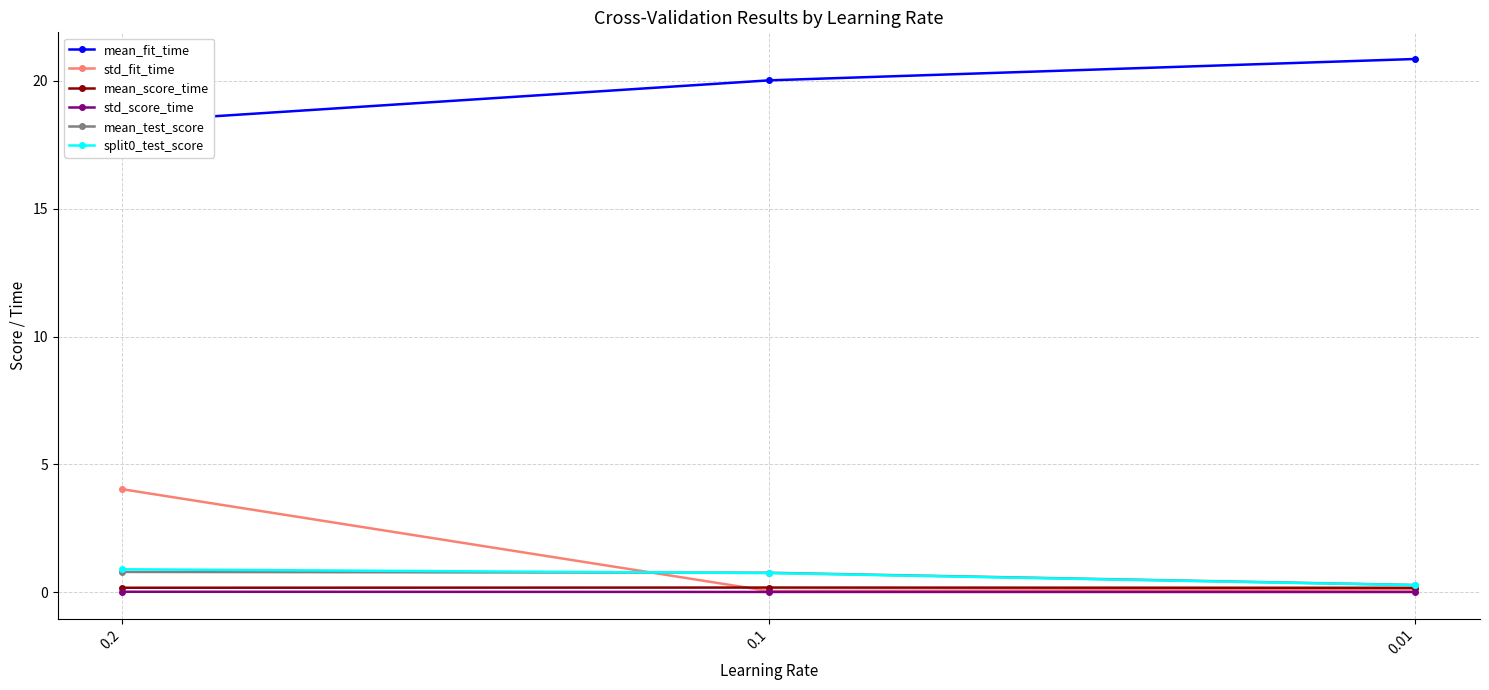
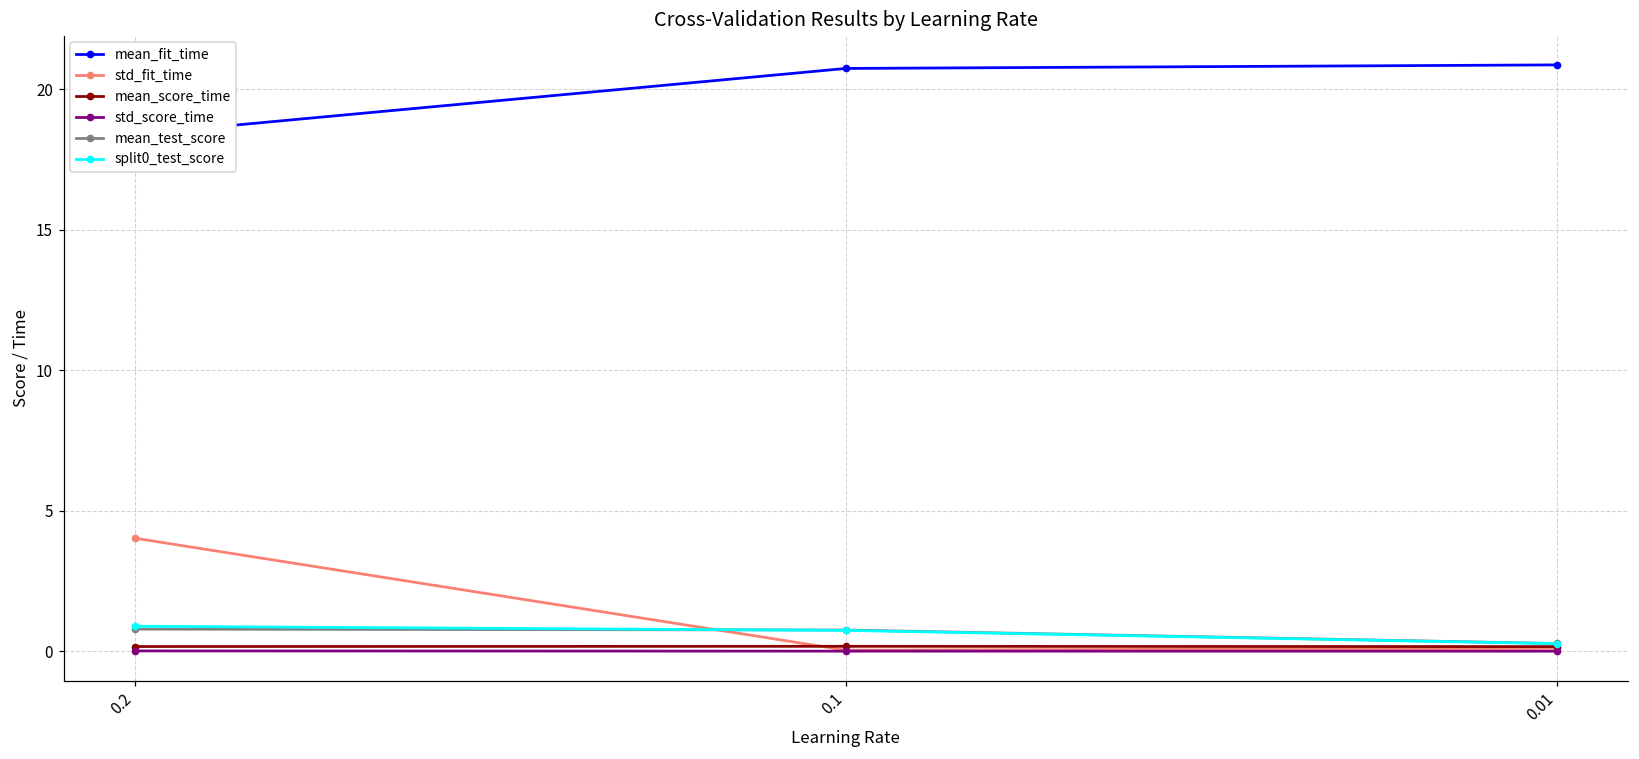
  {
    "mean_fit_time": {
-     "0.1": 20.0,
+     "0.1": 20.7,
      "0.01": 20.9
    },
    "std_fit_time": {
      "0.2": 4.0
    },
    "mean_score_time": {
      "0.2": 0.2,
      "0.1": 0.2
    },
    "std_score_time": {
      "0.2": 0.0,
      "0.01": 0.0
    },
    "mean_test_score": {
      "0.2": 0.8
    },
    "split0_test_score": {
      "0.2": 0.9
    }
  }
